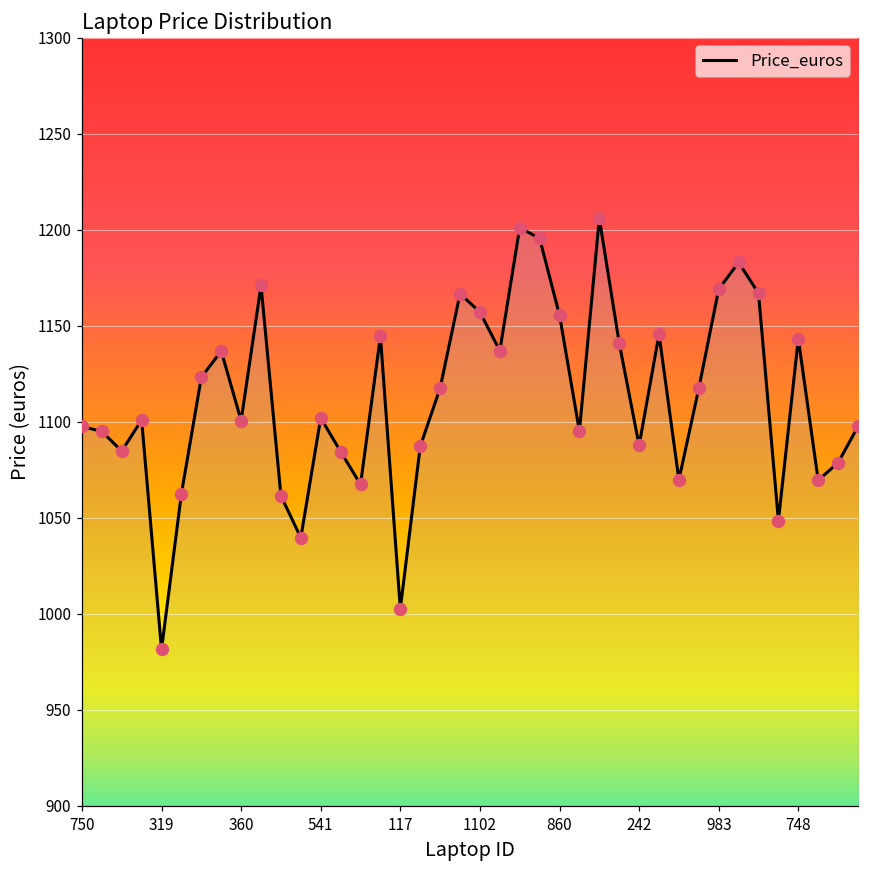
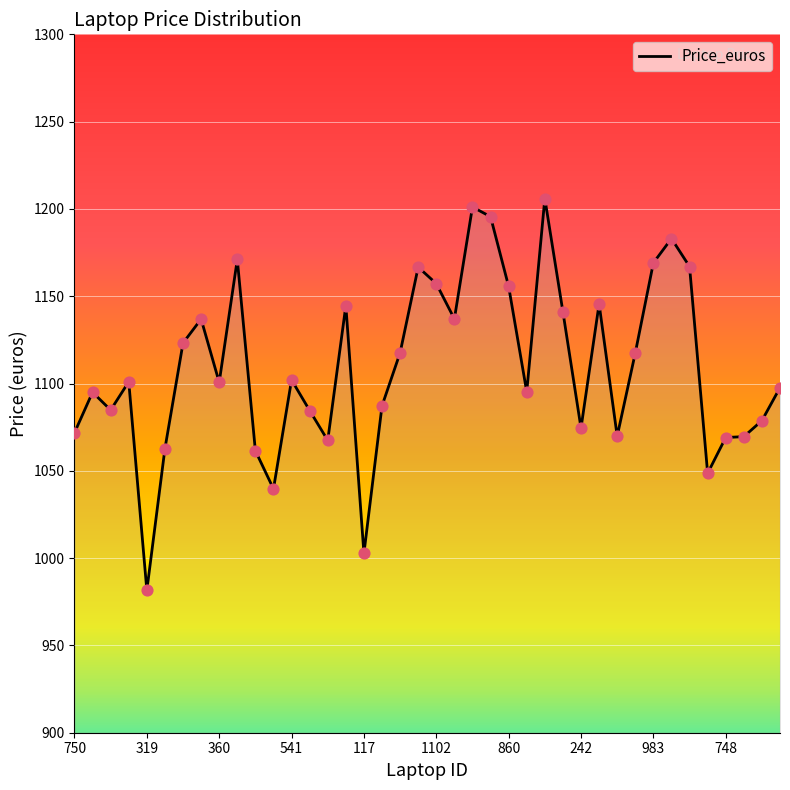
  {
-   "750": 1098,
+   "750": 1072,
    "319": 982,
    "360": 1101,
    "541": 1102,
    "117": 1003,
    "1102": 1157,
    "860": 1156,
-   "242": 1088,
+   "242": 1074,
    "983": 1169,
-   "748": 1143
+   "748": 1069
  }
